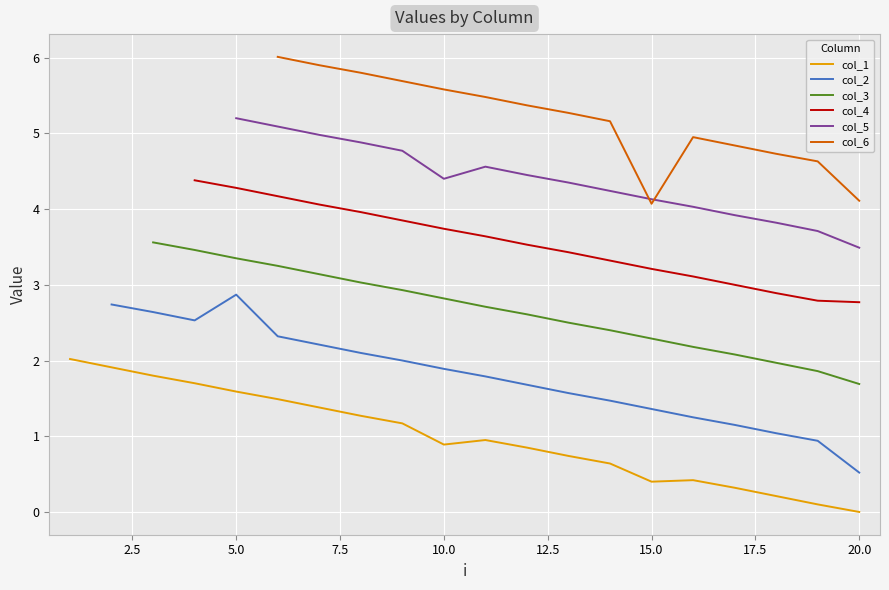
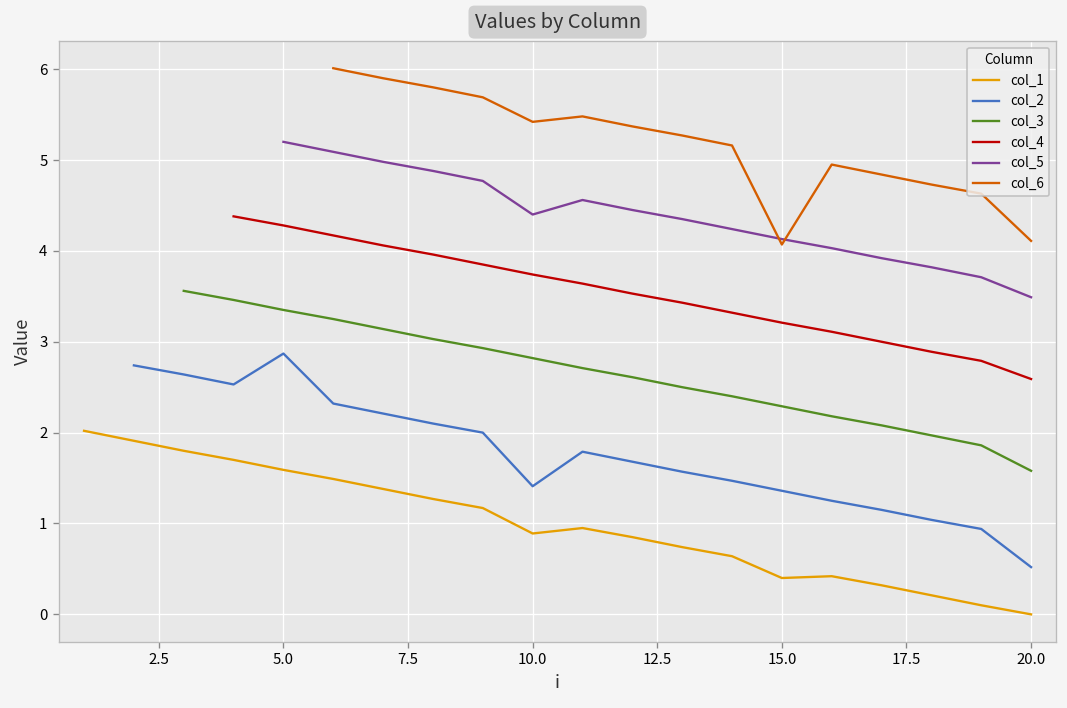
  {
    "col_1": {
      "5.0": 1.6,
      "10.0": 0.9,
      "15.0": 0.4,
      "20.0": 0.0
    },
    "col_2": {
      "5.0": 2.9,
-     "10.0": 1.9,
+     "10.0": 1.4,
      "15.0": 1.4,
      "20.0": 0.5
    },
    "col_3": {
      "5.0": 3.4,
      "10.0": 2.8,
      "15.0": 2.3,
-     "20.0": 1.7
+     "20.0": 1.6
    },
    "col_4": {
      "5.0": 4.3,
      "10.0": 3.7,
      "15.0": 3.2,
-     "20.0": 2.8
+     "20.0": 2.6
    },
    "col_5": {
      "5.0": 5.2,
      "10.0": 4.4,
      "15.0": 4.1,
      "20.0": 3.5
    },
    "col_6": {
-     "10.0": 5.6,
+     "10.0": 5.4,
      "15.0": 4.1,
      "20.0": 4.1
    }
  }
